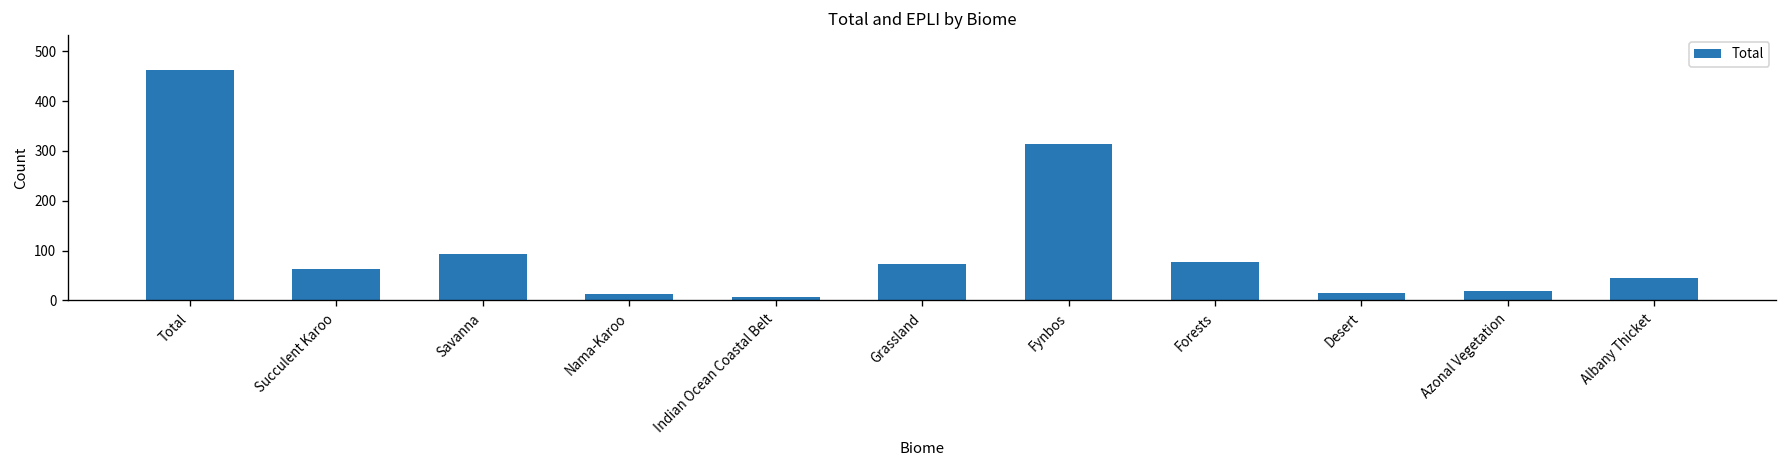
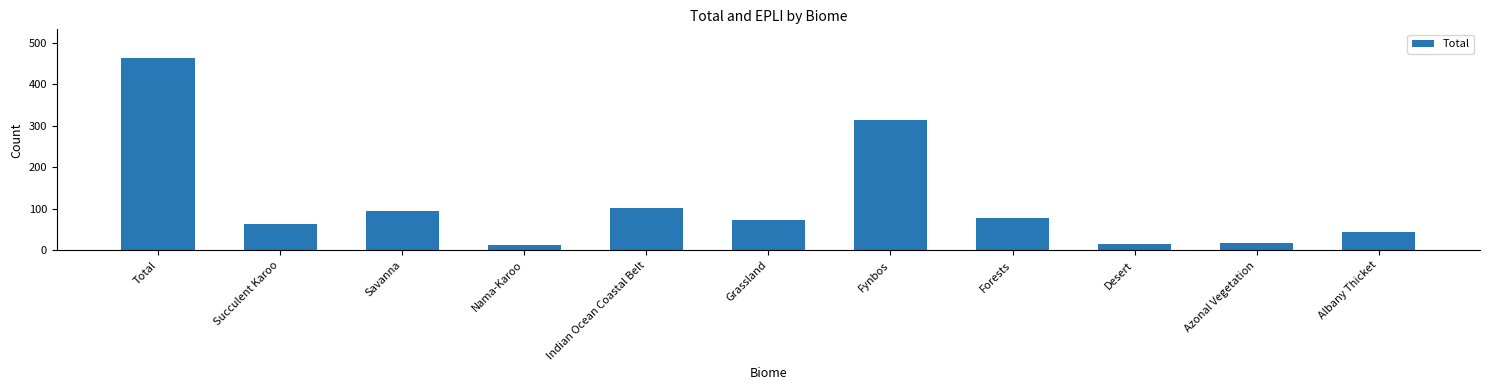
  {
    "Total": 460,
    "Succulent Karoo": 60,
    "Savanna": 90,
    "Nama-Karoo": 10,
-   "Indian Ocean Coastal Belt": 10,
+   "Indian Ocean Coastal Belt": 100,
    "Grassland": 70,
    "Fynbos": 320,
    "Forests": 80,
    "Desert": 20,
    "Azonal Vegetation": 20,
    "Albany Thicket": 40
  }
